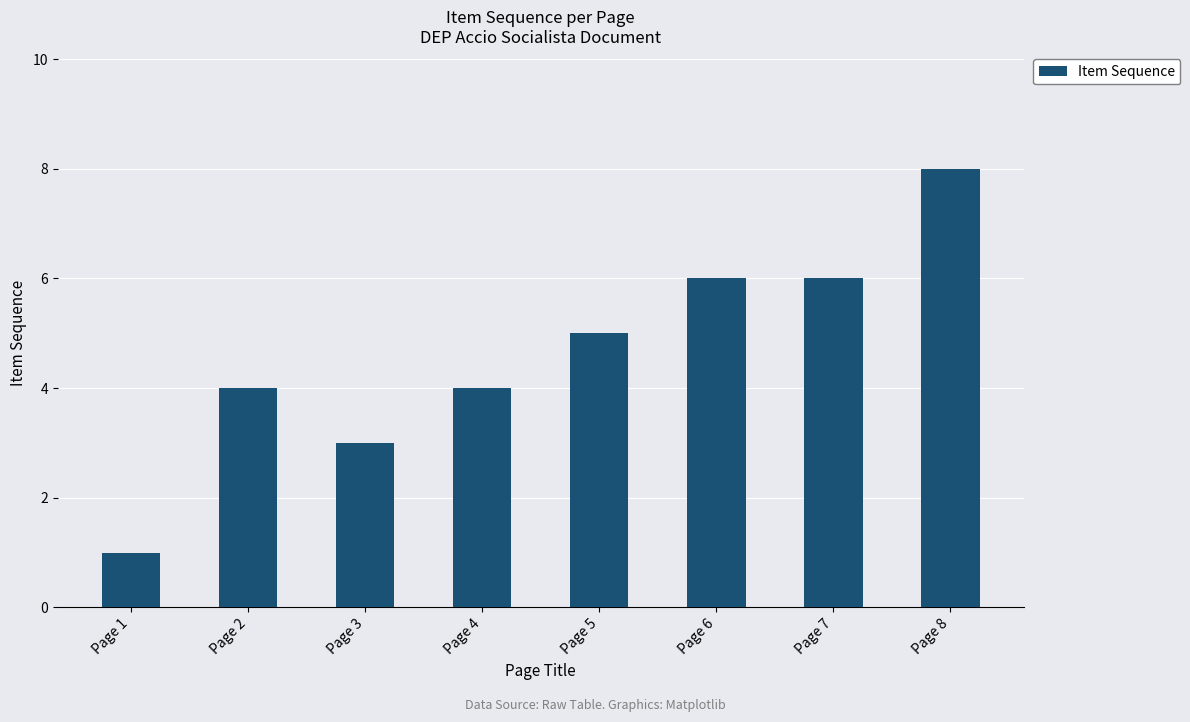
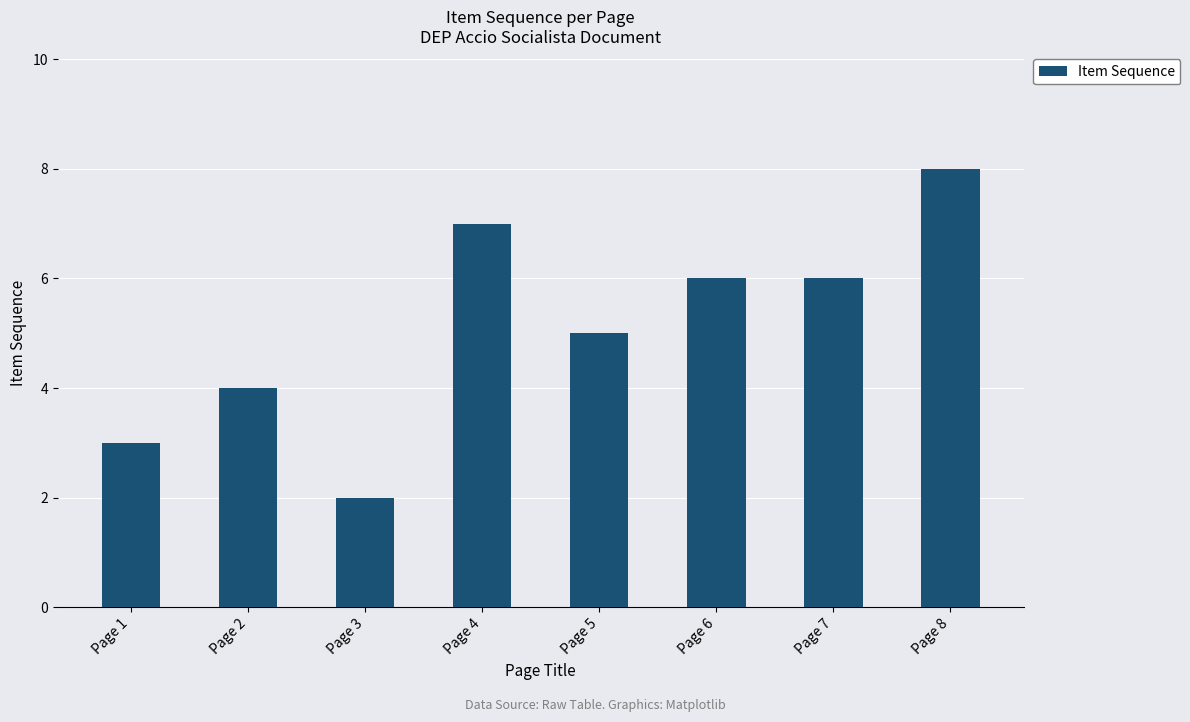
  {
-   "Page 1": 1,
+   "Page 1": 3,
    "Page 2": 4,
-   "Page 3": 3,
-   "Page 4": 4,
+   "Page 3": 2,
+   "Page 4": 7,
    "Page 5": 5,
    "Page 6": 6,
    "Page 7": 6,
    "Page 8": 8
  }
